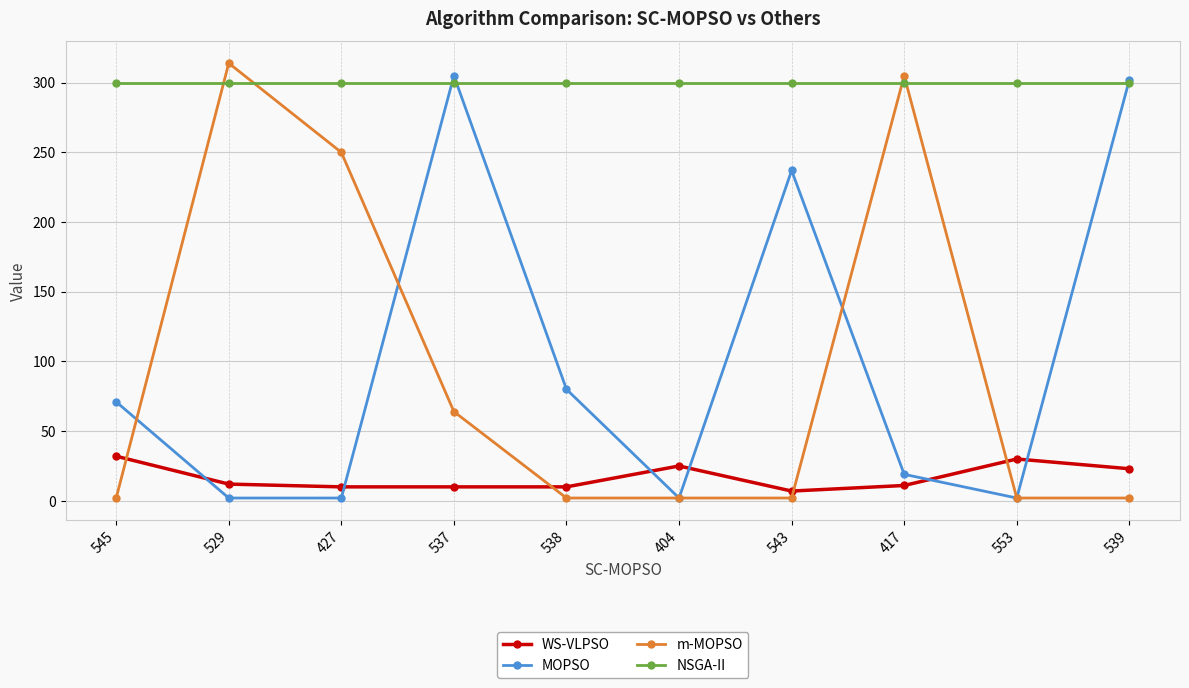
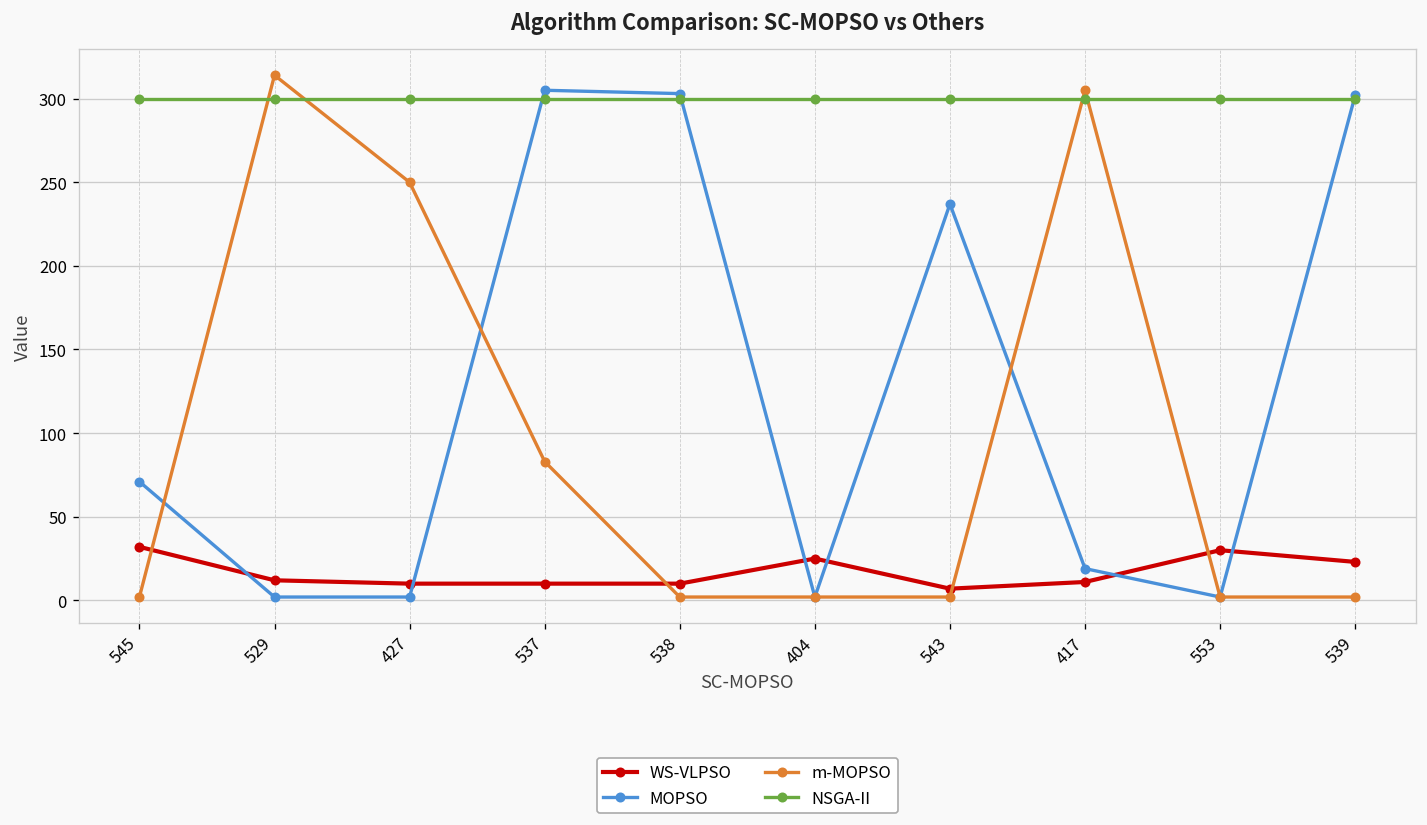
  {
    "WS-VLPSO": {
      "545": 32,
      "529": 12,
      "427": 10,
      "537": 10,
      "538": 10,
      "404": 25,
      "543": 7,
      "417": 11,
      "553": 30,
      "539": 23
    },
    "MOPSO": {
      "545": 71,
      "529": 2,
      "427": 2,
      "537": 305,
-     "538": 80,
+     "538": 303,
      "543": 237,
      "417": 19,
      "539": 302
    },
    "m-MOPSO": {
      "545": 2,
      "529": 314,
      "427": 250,
-     "537": 64,
+     "537": 83,
      "538": 2,
      "543": 2,
      "417": 305,
      "539": 2
    },
    "NSGA-II": {
      "545": 300,
      "529": 300,
      "427": 300,
      "537": 300,
      "538": 300,
      "404": 300,
      "543": 300,
      "417": 300,
      "553": 300,
      "539": 300
    }
  }
